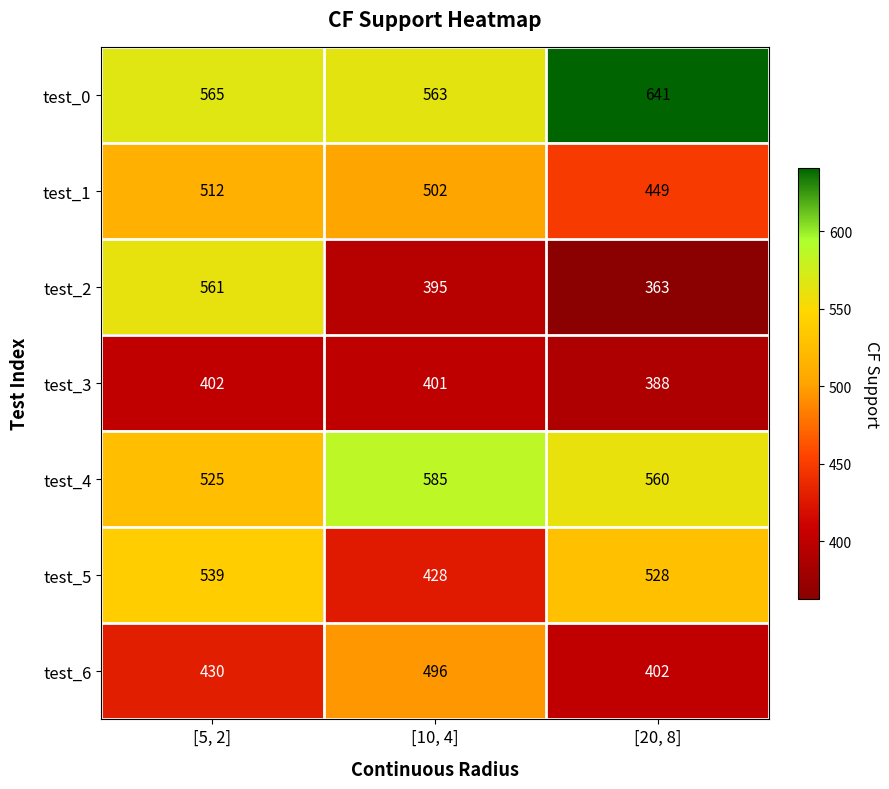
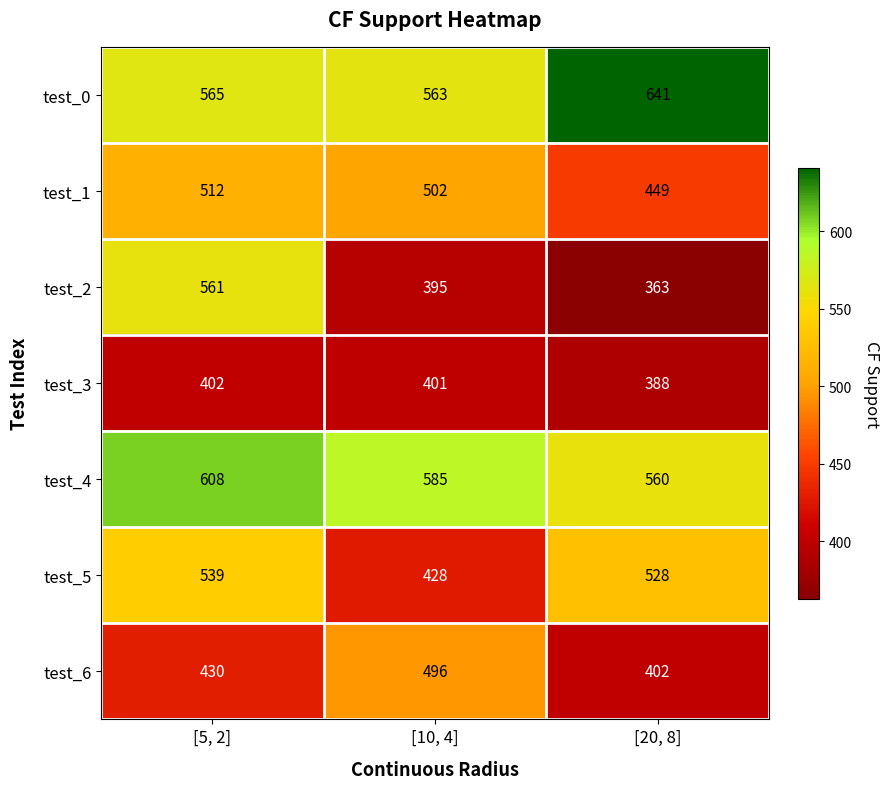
  {
    "test_0": {
      "[5, 2]": 565,
      "[10, 4]": 563,
      "[20, 8]": 641
    },
    "test_1": {
      "[5, 2]": 512,
      "[10, 4]": 502,
      "[20, 8]": 449
    },
    "test_2": {
      "[5, 2]": 561,
      "[10, 4]": 395,
      "[20, 8]": 363
    },
    "test_3": {
      "[5, 2]": 402,
      "[10, 4]": 401,
      "[20, 8]": 388
    },
    "test_4": {
-     "[5, 2]": 525,
+     "[5, 2]": 608,
      "[10, 4]": 585,
      "[20, 8]": 560
    },
    "test_5": {
      "[5, 2]": 539,
      "[10, 4]": 428,
      "[20, 8]": 528
    },
    "test_6": {
      "[5, 2]": 430,
      "[10, 4]": 496,
      "[20, 8]": 402
    }
  }
